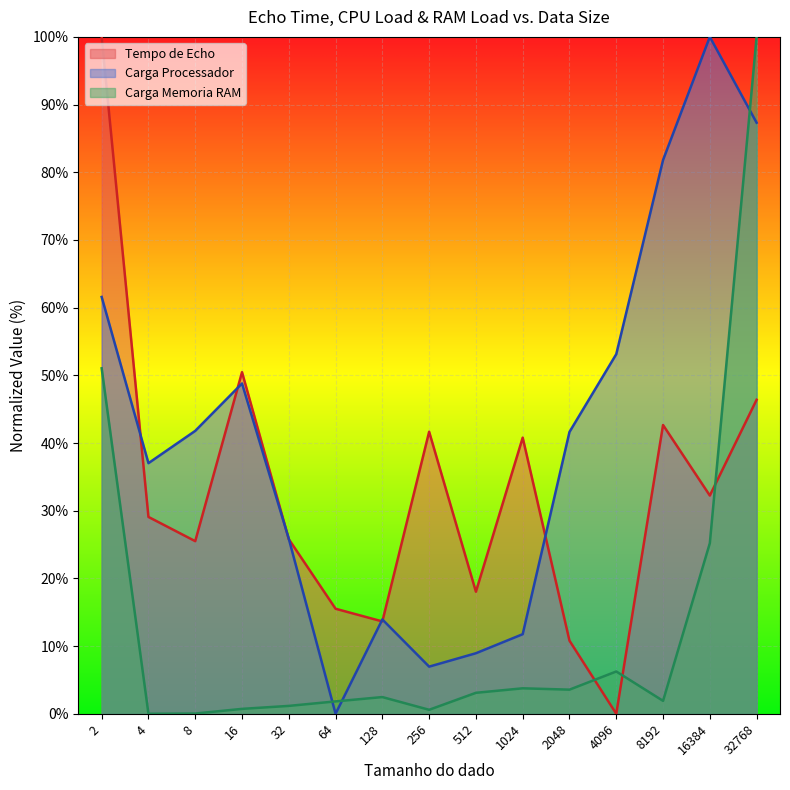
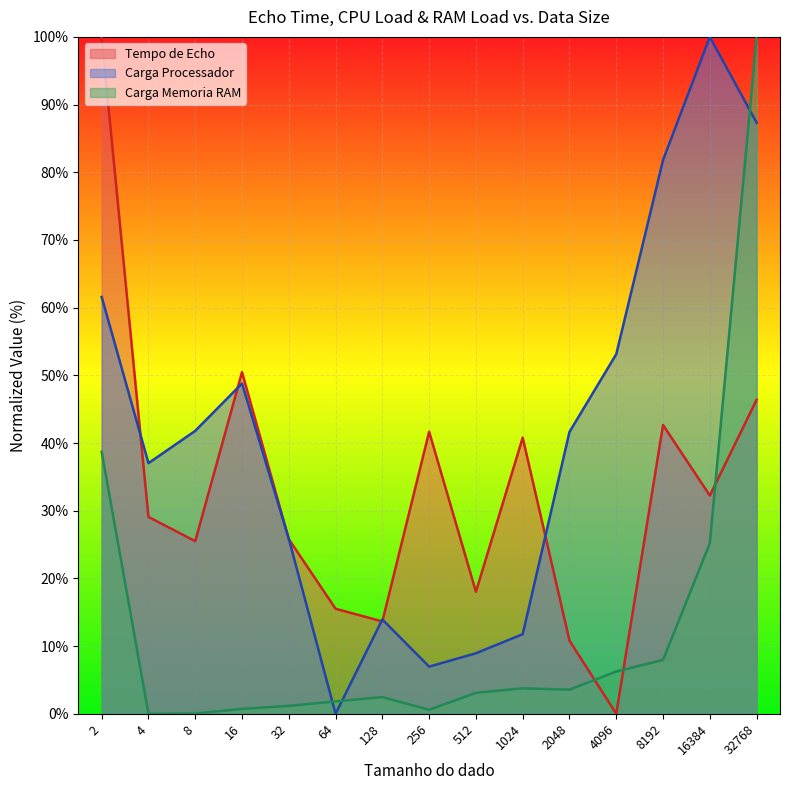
  {
    "Tempo de Echo": {
      "2": "100%",
      "4": "29%",
      "8": "26%",
      "16": "50%",
      "64": "16%",
      "256": "42%",
      "512": "18%",
      "1024": "41%",
      "2048": "11%",
      "4096": "0%",
      "8192": "43%",
      "16384": "32%",
      "32768": "46%"
    },
    "Carga Processador": {
      "2": "62%",
      "4": "37%",
      "8": "42%",
      "16": "49%",
      "64": "0%",
      "256": "7%",
      "512": "9%",
      "1024": "12%",
      "2048": "42%",
      "4096": "53%",
      "8192": "82%",
      "16384": "100%",
      "32768": "87%"
    },
    "Carga Memoria RAM": {
-     "2": "51%",
+     "2": "39%",
      "4": "0%",
      "8": "0%",
      "16": "1%",
      "32": "1%",
      "64": "2%",
      "128": "2%",
      "256": "1%",
      "512": "3%",
      "1024": "4%",
      "2048": "4%",
      "4096": "6%",
-     "8192": "2%",
+     "8192": "8%",
      "16384": "25%",
      "32768": "100%"
    }
  }
